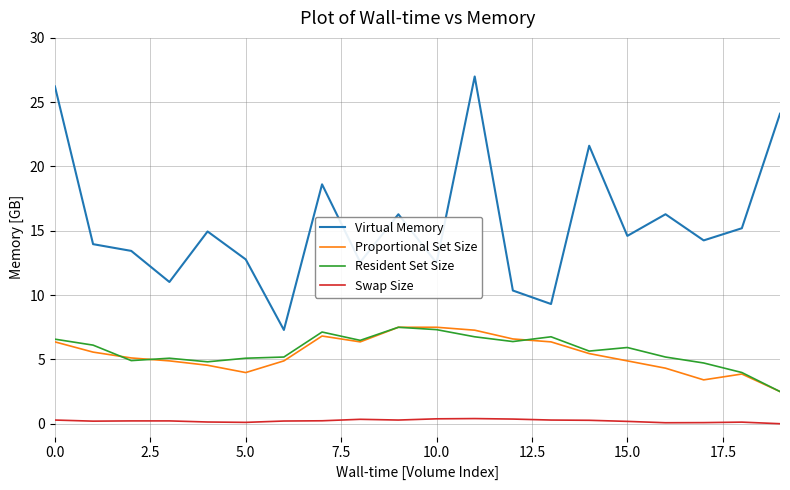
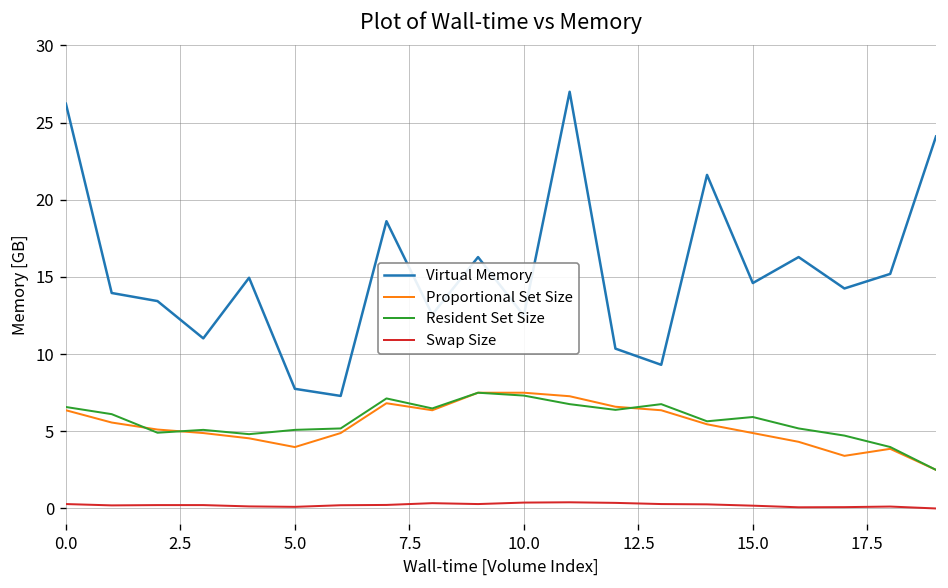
  {
    "Virtual Memory": {
      "0.0": 26.2,
-     "5.0": 12.8,
+     "5.0": 7.8,
      "15.0": 14.6
    },
    "Proportional Set Size": {
      "0.0": 6.4,
      "5.0": 4.0,
      "15.0": 4.9
    },
    "Resident Set Size": {
      "0.0": 6.6,
      "5.0": 5.1,
      "15.0": 5.9
    },
    "Swap Size": {
      "0.0": 0.3,
      "5.0": 0.1,
      "10.0": 0.4,
      "15.0": 0.2
    }
  }
